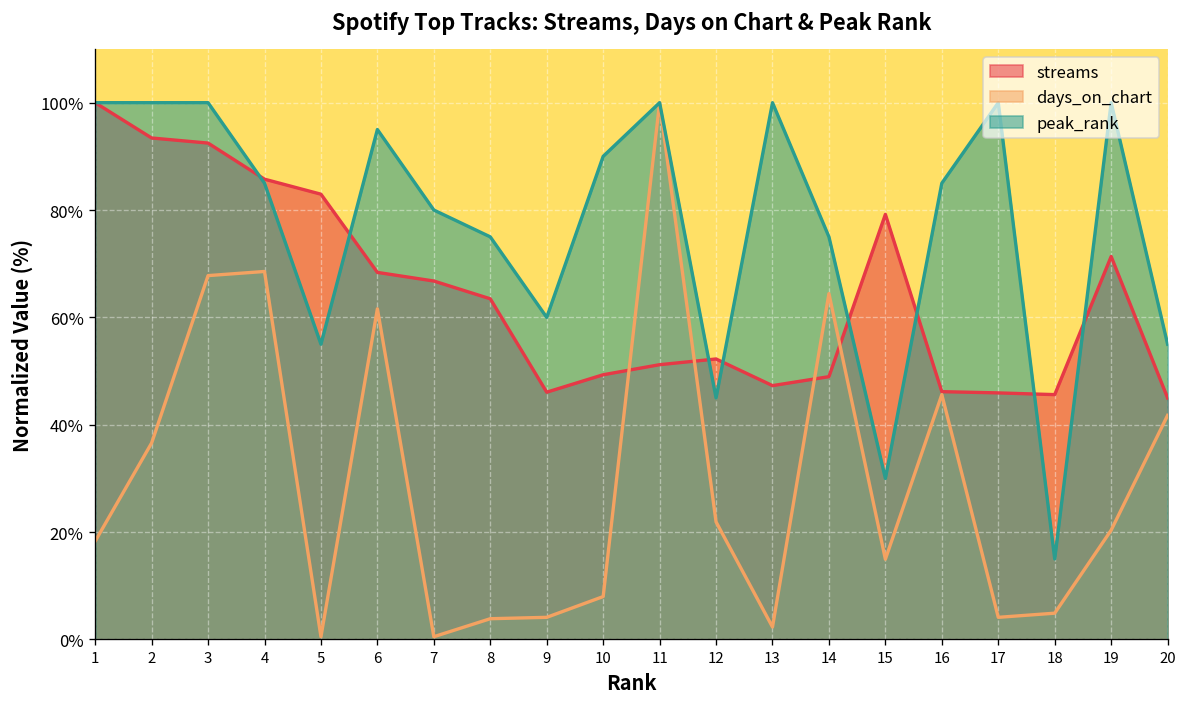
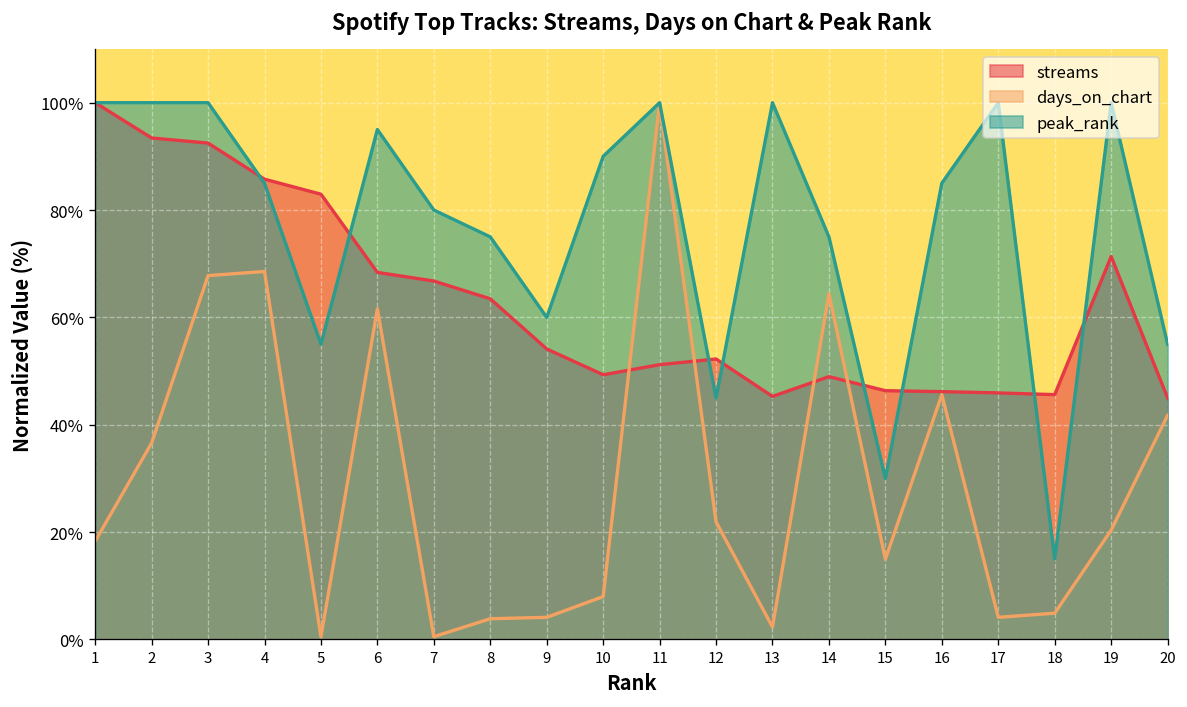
  {
    "streams": {
      "2": "93%",
      "3": "92%",
      "4": "86%",
      "5": "83%",
      "6": "68%",
      "7": "67%",
      "8": "63%",
-     "9": "46%",
+     "9": "54%",
      "10": "49%",
      "11": "51%",
      "12": "52%",
-     "13": "47%",
+     "13": "45%",
      "14": "49%",
-     "15": "79%",
+     "15": "46%",
      "17": "46%",
      "18": "46%",
      "19": "71%",
      "20": "45%"
    },
    "days_on_chart": {
      "1": "18%",
      "2": "37%",
      "3": "68%",
      "4": "69%",
      "5": "1%",
      "6": "62%",
      "7": "1%",
      "8": "4%",
      "9": "4%",
      "10": "8%",
      "12": "22%",
      "13": "2%",
      "14": "64%",
      "15": "15%",
      "17": "4%",
      "18": "5%",
      "19": "20%",
      "20": "42%"
    },
    "peak_rank": {
      "2": "100%",
      "3": "100%",
      "4": "85%",
      "5": "55%",
      "6": "95%",
      "7": "80%",
      "8": "75%",
      "9": "60%",
      "10": "90%",
      "12": "45%",
      "13": "100%",
      "14": "75%",
      "15": "30%",
      "16": "85%",
      "18": "15%",
      "20": "55%"
    }
  }
